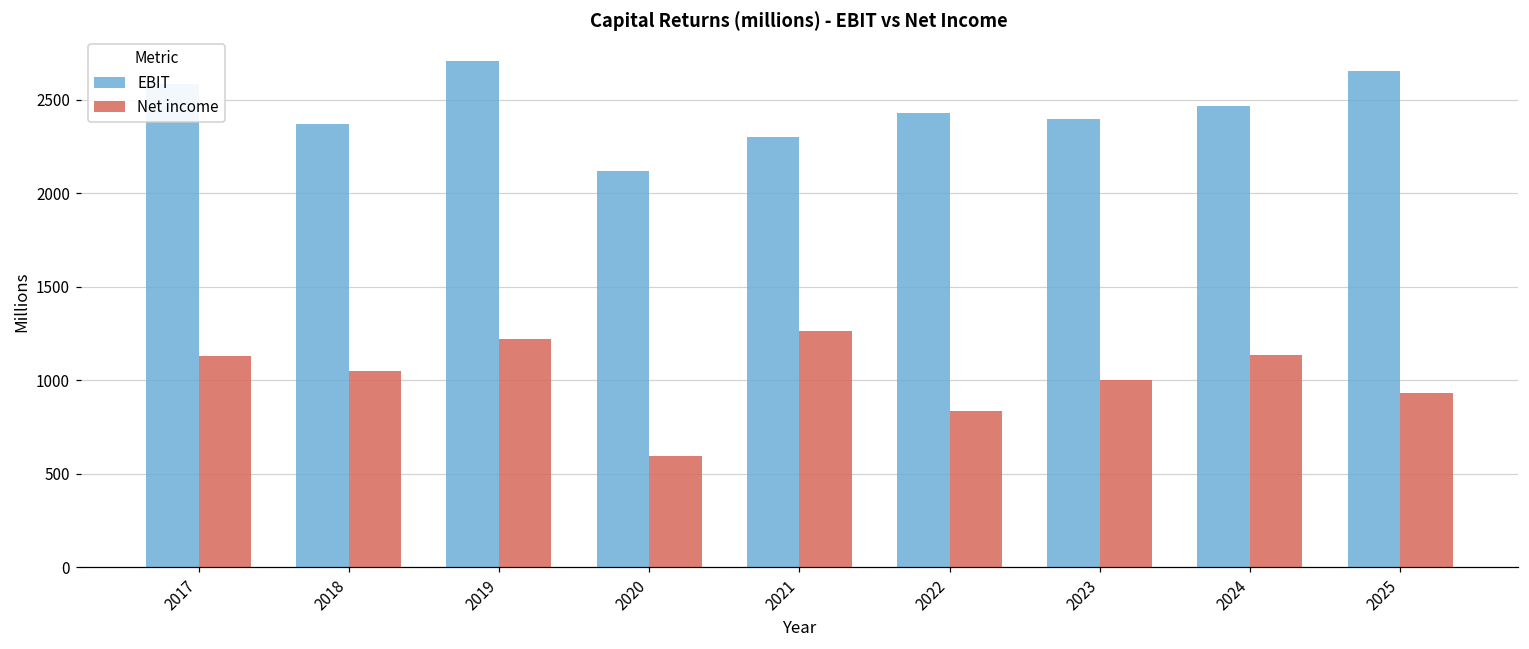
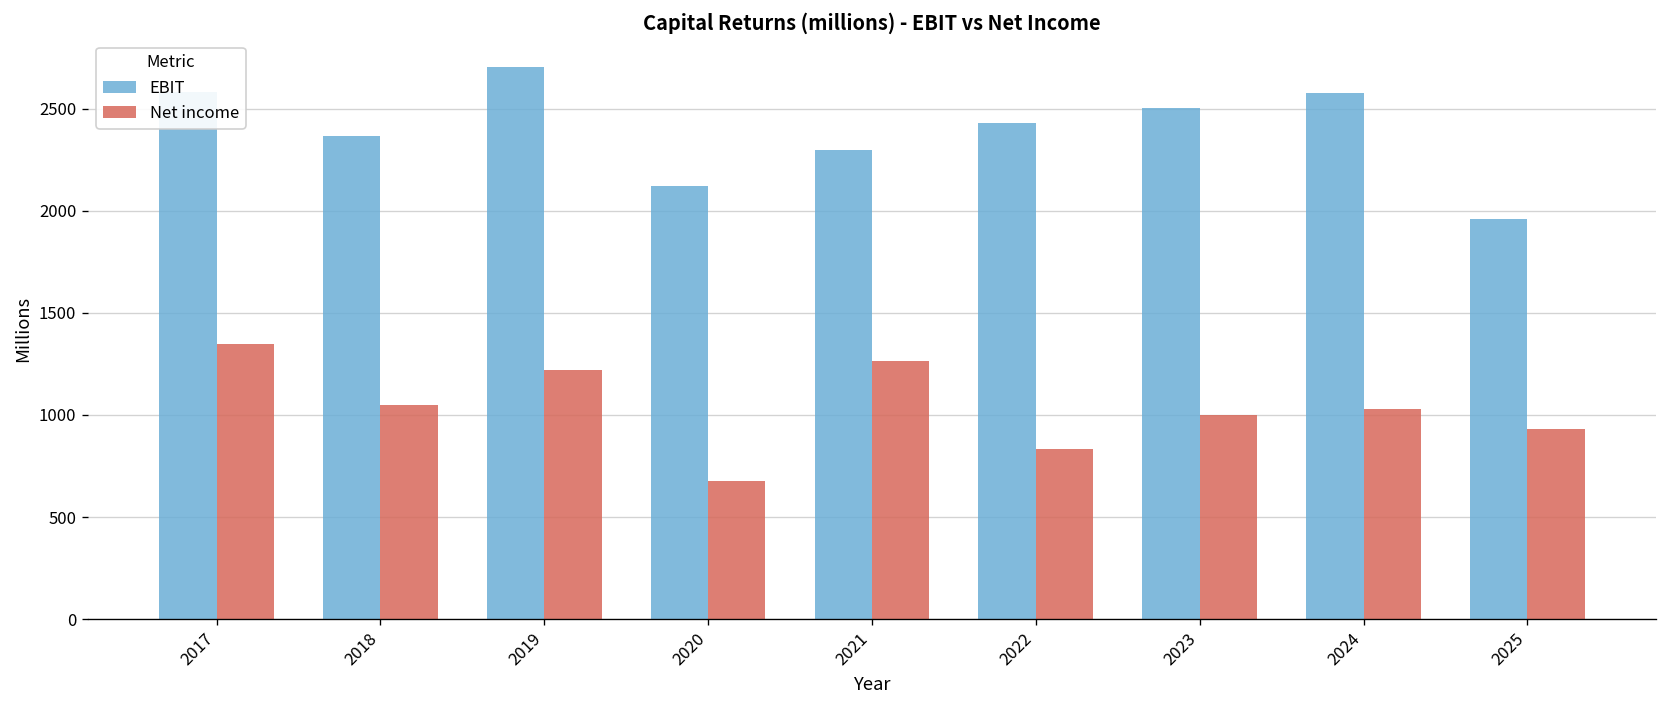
  {
    "EBIT": {
      "2018": 2370,
      "2019": 2710,
      "2020": 2120,
      "2021": 2300,
      "2022": 2430,
-     "2023": 2400,
-     "2024": 2470,
-     "2025": 2660
+     "2023": 2500,
+     "2024": 2580,
+     "2025": 1960
    },
    "Net income": {
-     "2017": 1130,
+     "2017": 1350,
      "2018": 1050,
      "2019": 1220,
-     "2020": 600,
+     "2020": 680,
      "2021": 1260,
      "2022": 840,
      "2023": 1000,
-     "2024": 1140,
+     "2024": 1030,
      "2025": 930
    }
  }
